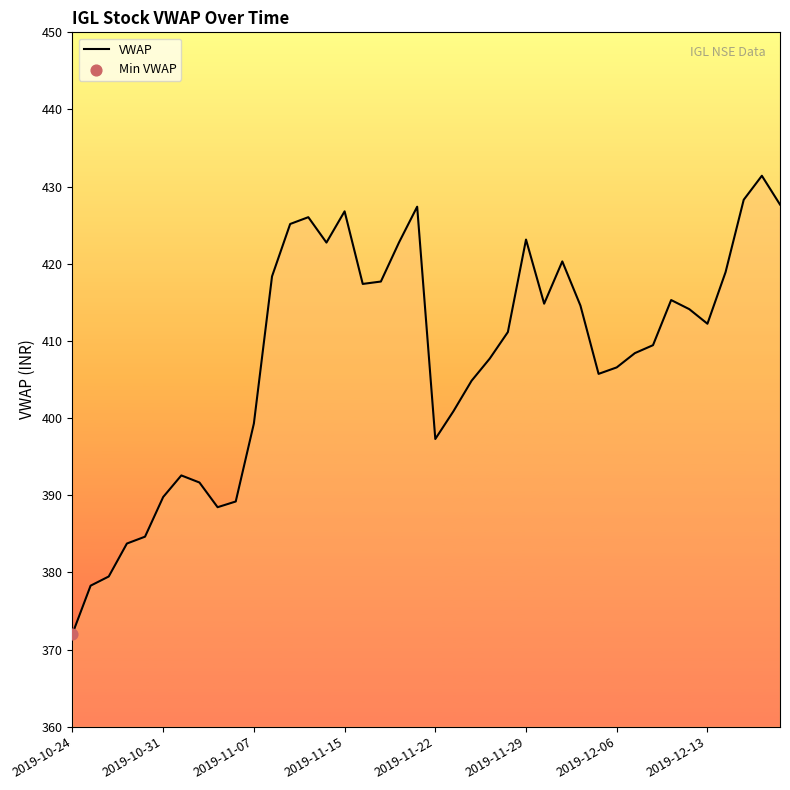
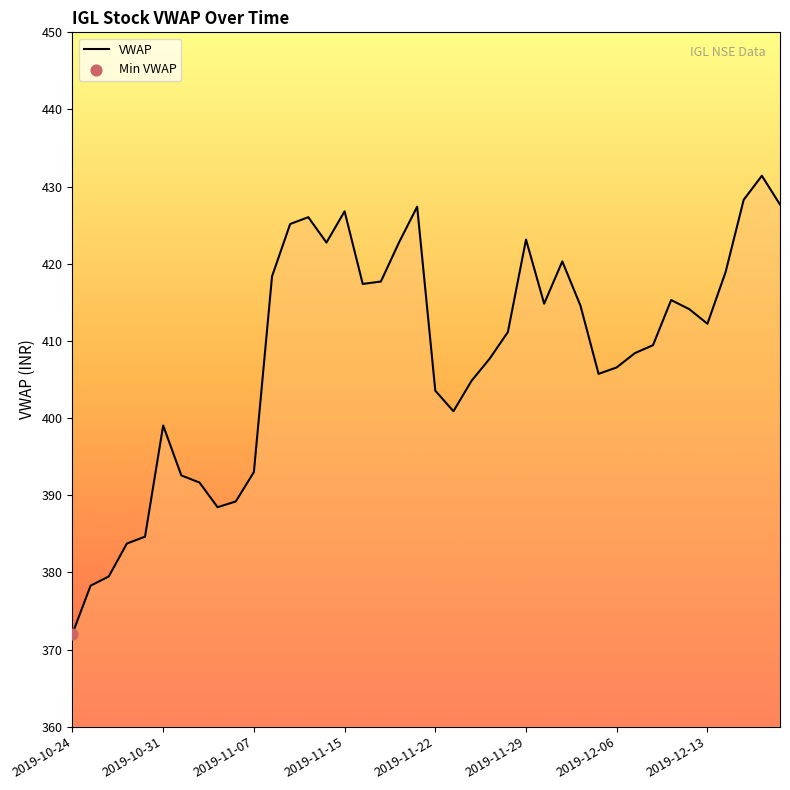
  {
    "VWAP": {
-     "2019-10-31": 390,
-     "2019-11-07": 399,
+     "2019-10-31": 399,
+     "2019-11-07": 393,
      "2019-11-15": 427,
-     "2019-11-22": 397,
+     "2019-11-22": 404,
      "2019-11-29": 423,
      "2019-12-06": 407,
      "2019-12-13": 412
    }
  }
